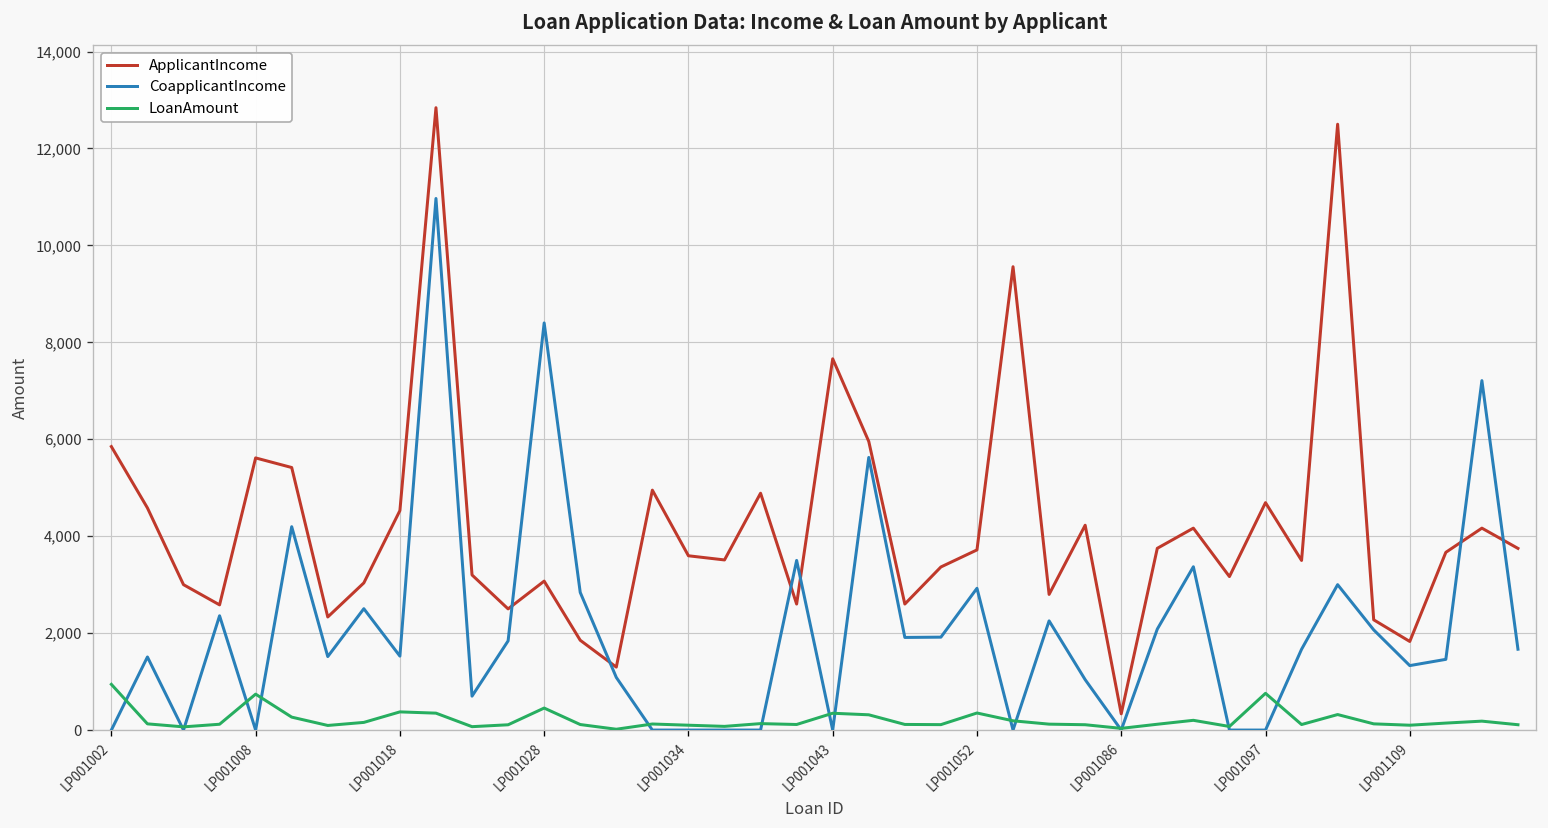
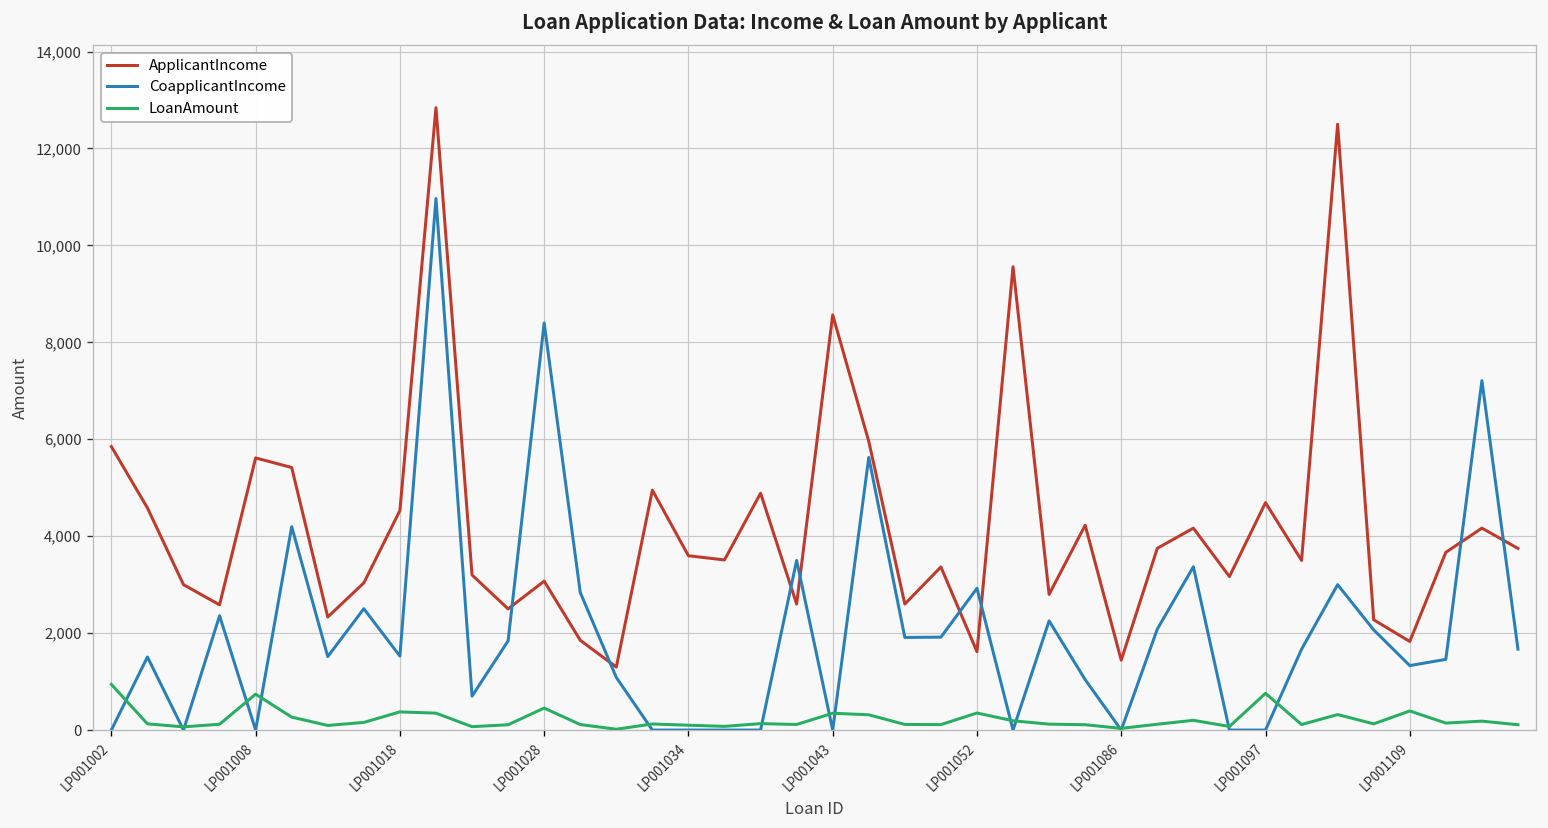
  {
    "ApplicantIncome": {
      "LP001002": "5,800",
      "LP001008": "5,600",
      "LP001018": "4,500",
      "LP001028": "3,100",
      "LP001034": "3,600",
-     "LP001043": "7,700",
-     "LP001052": "3,700",
-     "LP001086": "300",
+     "LP001043": "8,600",
+     "LP001052": "1,600",
+     "LP001086": "1,400",
      "LP001097": "4,700",
      "LP001109": "1,800"
    },
    "CoapplicantIncome": {
      "LP001002": "0",
      "LP001008": "0",
      "LP001018": "1,500",
      "LP001028": "8,400",
      "LP001034": "0",
      "LP001043": "0",
      "LP001052": "2,900",
      "LP001097": "0",
      "LP001109": "1,300"
    },
    "LoanAmount": {
      "LP001002": "900",
      "LP001008": "700",
      "LP001018": "400",
      "LP001028": "500",
      "LP001034": "100",
      "LP001043": "300",
      "LP001052": "400",
      "LP001097": "800",
-     "LP001109": "100"
+     "LP001109": "400"
    }
  }
